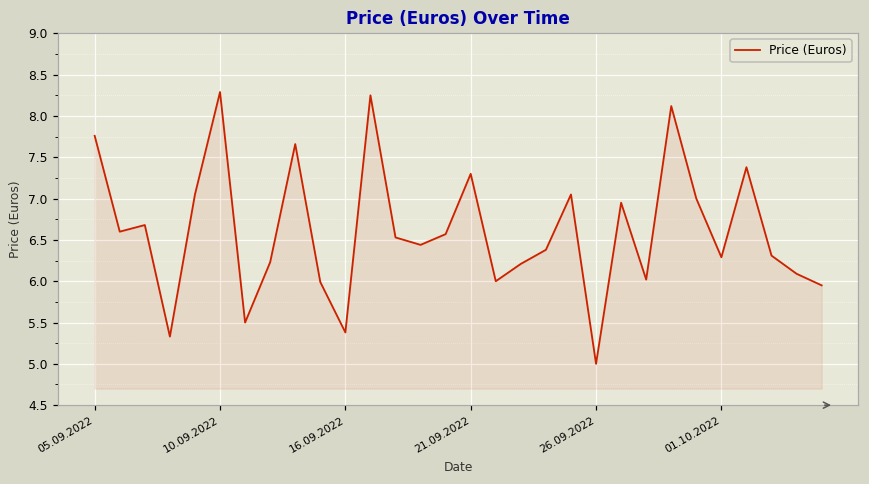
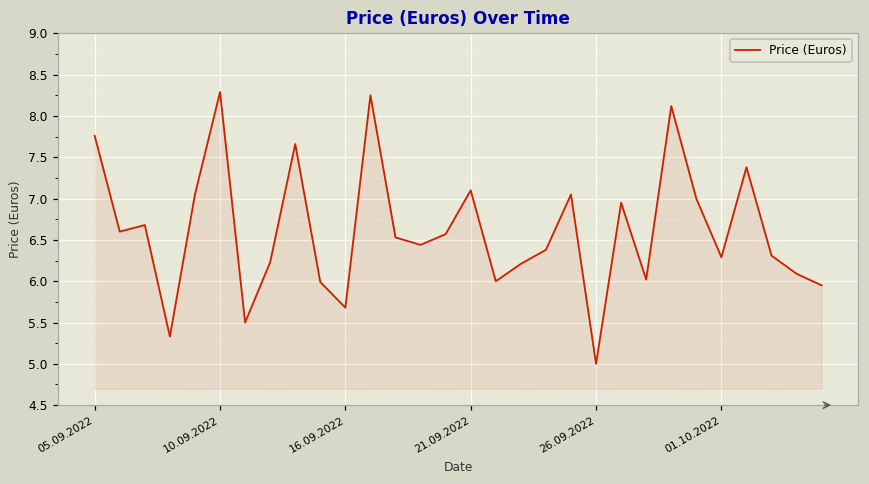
  {
    "05.09.2022": 7.8,
    "10.09.2022": 8.3,
-   "16.09.2022": 5.4,
-   "21.09.2022": 7.3,
+   "16.09.2022": 5.7,
+   "21.09.2022": 7.1,
    "26.09.2022": 5.0,
    "01.10.2022": 6.3
  }
